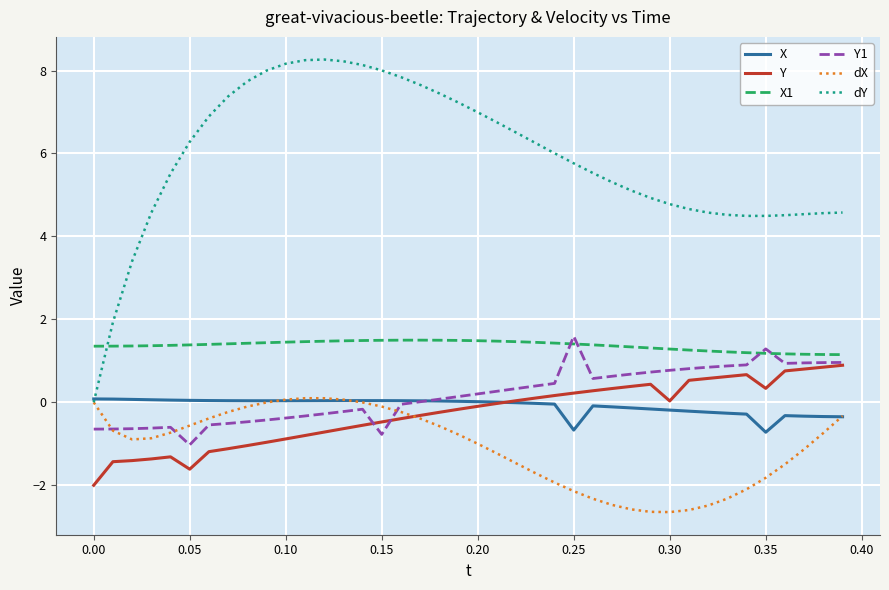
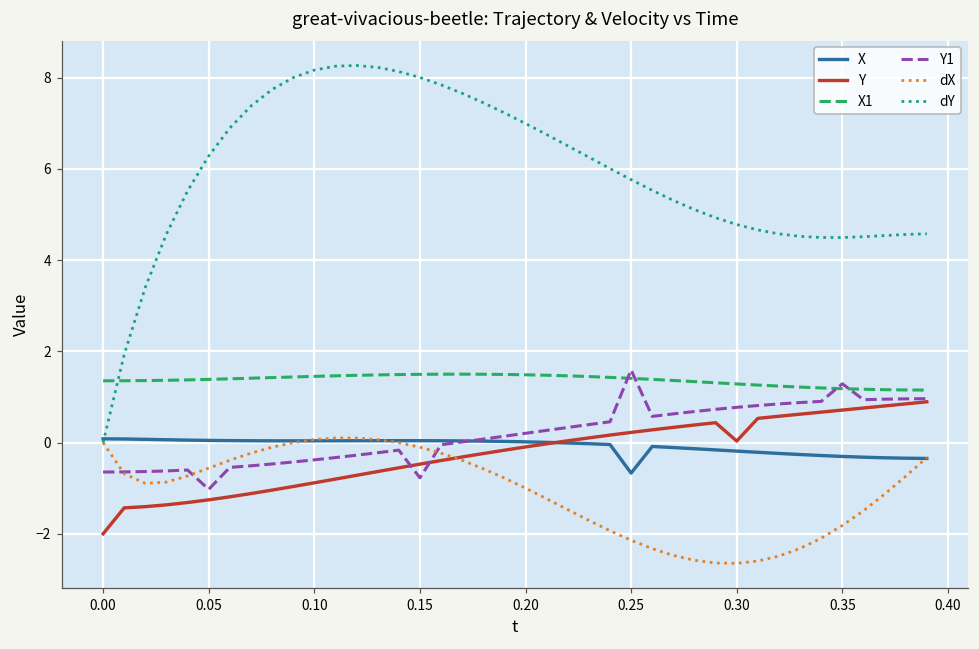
  {
    "X": {
      "0.00": 0.1,
      "0.05": 0.0,
      "0.15": 0.0,
      "0.20": 0.0,
      "0.25": -0.7,
      "0.30": -0.2,
-     "0.35": -0.7
+     "0.35": -0.3
    },
    "Y": {
      "0.00": -2.0,
-     "0.05": -1.6,
+     "0.05": -1.3,
      "0.10": -0.9,
      "0.15": -0.5,
      "0.20": -0.1,
      "0.25": 0.2,
      "0.30": 0.0,
-     "0.35": 0.3
+     "0.35": 0.7
    },
    "Y1": {
      "0.00": -0.6,
      "0.05": -1.0,
      "0.10": -0.4,
      "0.15": -0.8,
      "0.20": 0.2,
      "0.25": 1.6,
      "0.30": 0.8,
      "0.35": 1.3
    },
    "dX": {
      "0.05": -0.6,
      "0.15": -0.1,
      "0.20": -1.0,
      "0.25": -2.1,
      "0.30": -2.6,
      "0.35": -1.8
    }
  }
